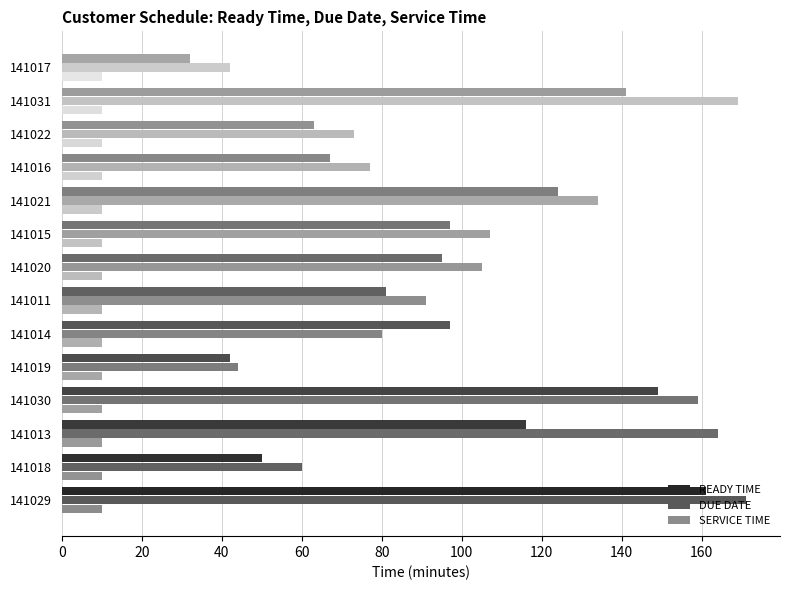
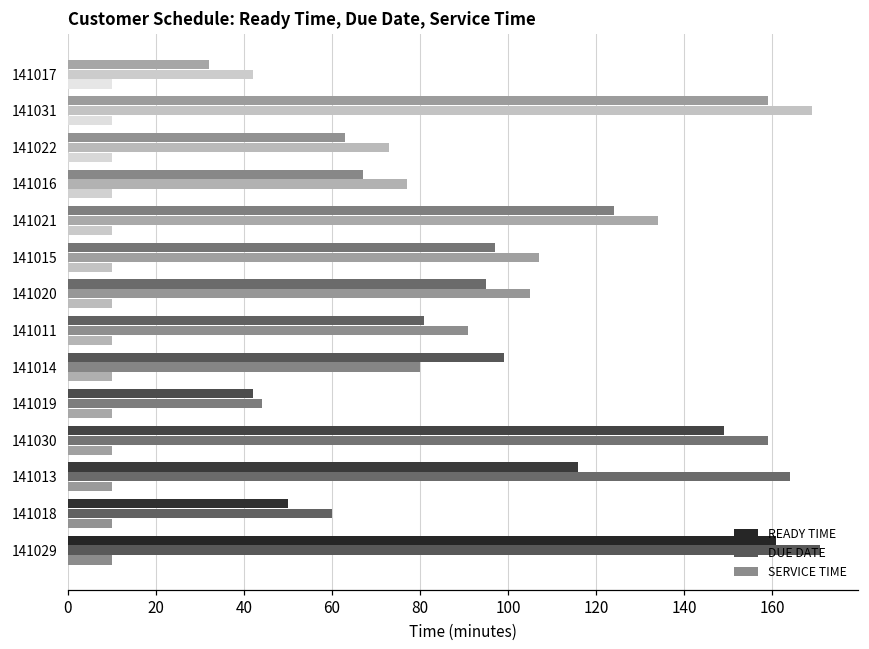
  {
    "READY TIME": {
      "141017": 32,
-     "141031": 141,
+     "141031": 159,
      "141022": 63,
      "141016": 67,
      "141021": 124,
      "141015": 97,
      "141020": 95,
      "141011": 81,
-     "141014": 97,
+     "141014": 99,
      "141019": 42,
      "141030": 149,
      "141013": 116,
      "141018": 50,
      "141029": 161
    },
    "DUE DATE": {
      "141017": 42,
      "141031": 169,
      "141022": 73,
      "141016": 77,
      "141021": 134,
      "141015": 107,
      "141020": 105,
      "141011": 91,
      "141014": 80,
      "141019": 44,
      "141030": 159,
      "141013": 164,
      "141018": 60,
      "141029": 171
    },
    "SERVICE TIME": {
      "141017": 10,
      "141031": 10,
      "141022": 10,
      "141016": 10,
      "141021": 10,
      "141015": 10,
      "141020": 10,
      "141011": 10,
      "141014": 10,
      "141019": 10,
      "141030": 10,
      "141013": 10,
      "141018": 10,
      "141029": 10
    }
  }
